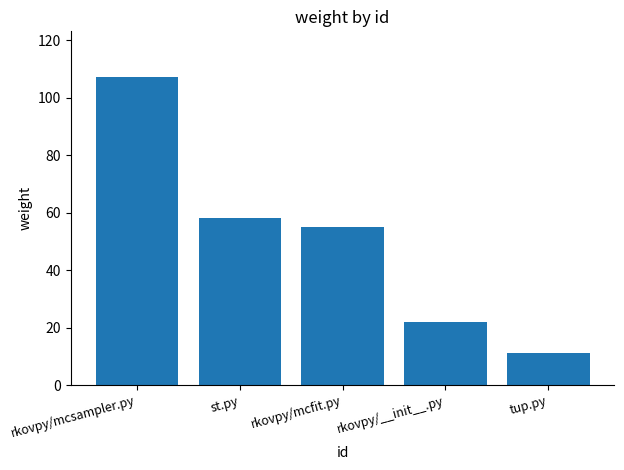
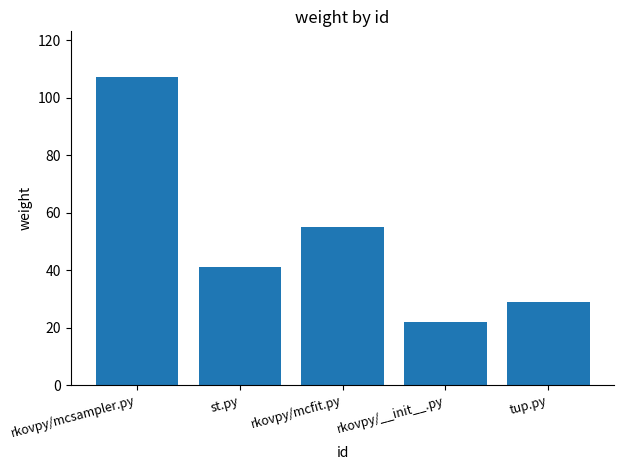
  {
    "rkovpy/mcsampler.py": 107,
-   "st.py": 58,
+   "st.py": 41,
    "rkovpy/mcfit.py": 55,
    "rkovpy/__init__.py": 22,
-   "tup.py": 11
+   "tup.py": 29
  }
